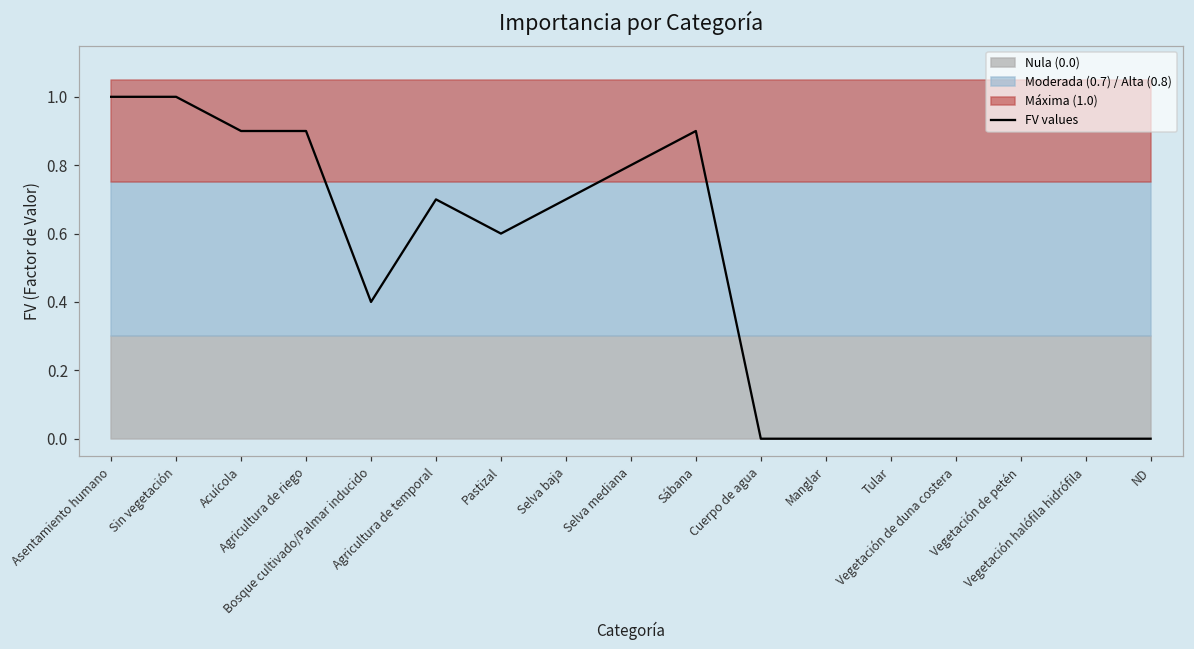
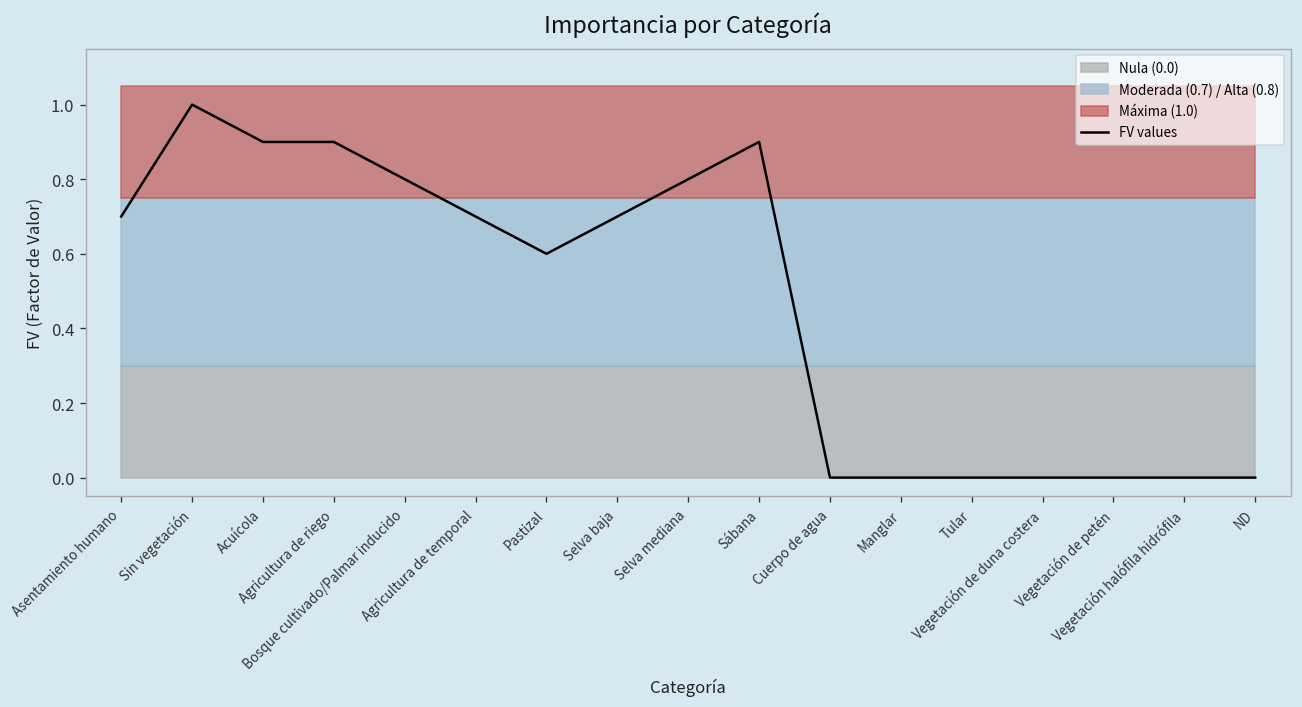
  {
    "FV values": {
-     "Asentamiento humano": 1.0,
+     "Asentamiento humano": 0.7,
      "Sin vegetación": 1.0,
      "Acuícola": 0.9,
      "Agricultura de riego": 0.9,
-     "Bosque cultivado/Palmar inducido": 0.4,
+     "Bosque cultivado/Palmar inducido": 0.8,
      "Agricultura de temporal": 0.7,
      "Pastizal": 0.6,
      "Selva baja": 0.7,
      "Selva mediana": 0.8,
      "Sábana": 0.9,
      "Cuerpo de agua": 0.0,
      "Manglar": 0.0,
      "Tular": 0.0,
      "Vegetación de duna costera": 0.0,
      "Vegetación de petén": 0.0,
      "Vegetación halófila hidrófila": 0.0,
      "ND": 0.0
    },
    "Máxima (1.0)": {
      "Asentamiento humano": 0.3,
      "Sin vegetación": 0.3,
      "Acuícola": 0.3,
      "Agricultura de riego": 0.3,
      "Bosque cultivado/Palmar inducido": 0.3,
      "Agricultura de temporal": 0.3,
      "Pastizal": 0.3,
      "Selva baja": 0.3,
      "Selva mediana": 0.3,
      "Sábana": 0.3,
      "Cuerpo de agua": 0.3,
      "Manglar": 0.3,
      "Tular": 0.3,
      "Vegetación de duna costera": 0.3
    }
  }
